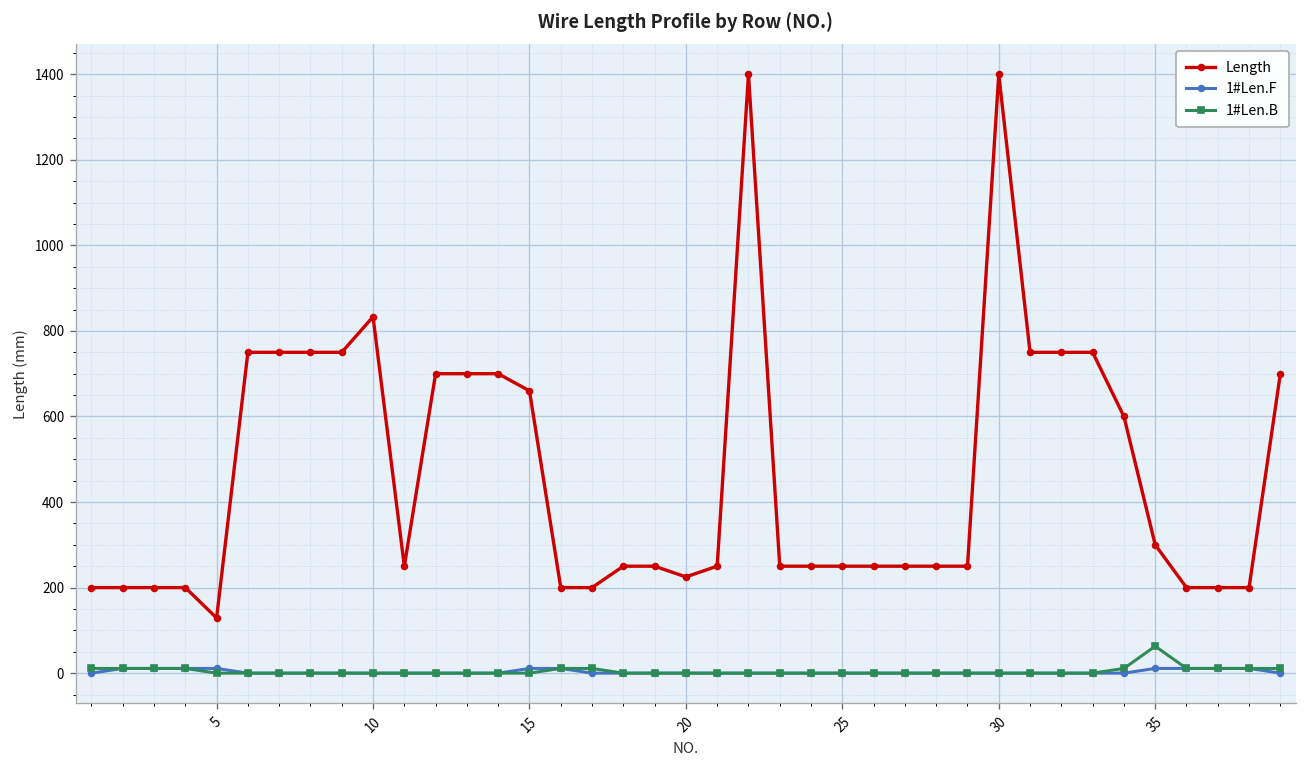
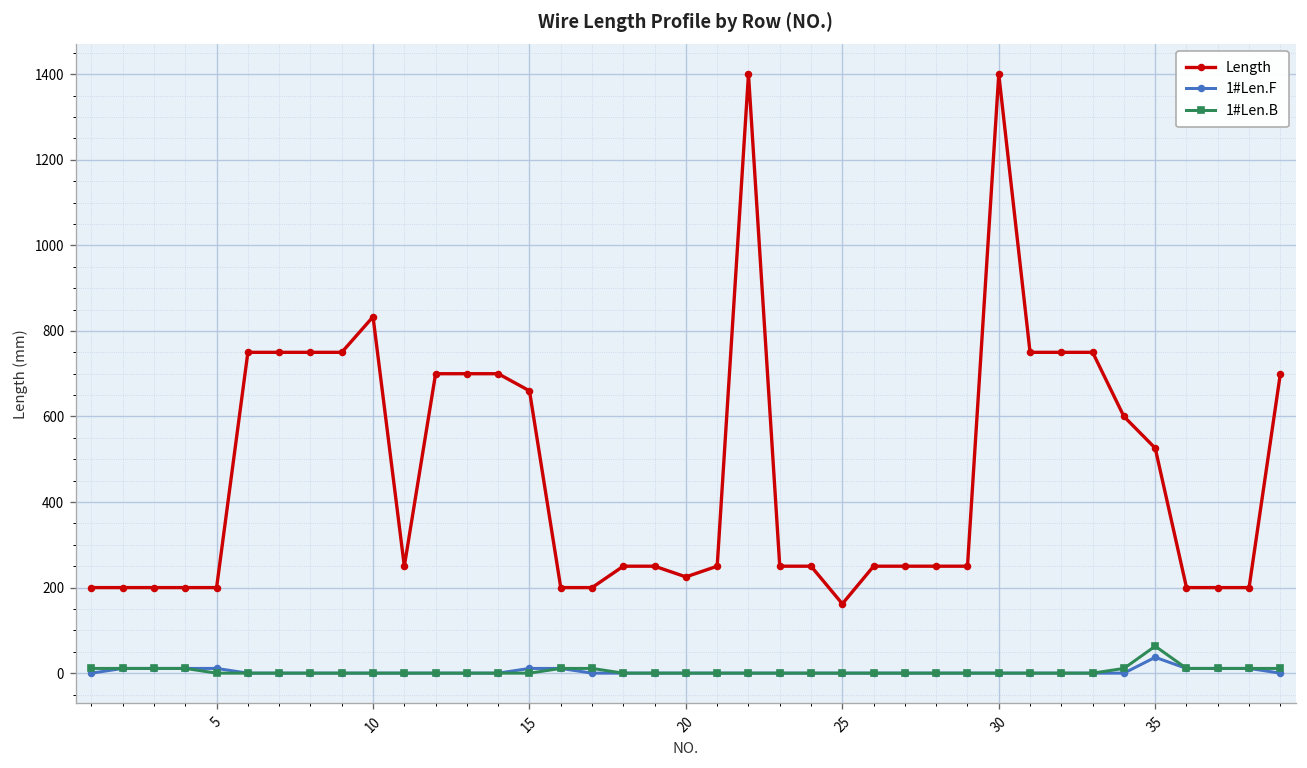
  {
    "Length": {
-     "5": 130,
+     "5": 200,
      "10": 830,
      "15": 660,
      "20": 230,
-     "25": 250,
+     "25": 160,
      "30": 1400,
-     "35": 300
+     "35": 530
    },
    "1#Len.F": {
      "5": 10,
      "15": 10,
-     "35": 10
+     "35": 40
    },
    "1#Len.B": {
      "5": 0,
      "15": 0,
      "35": 60
    }
  }
